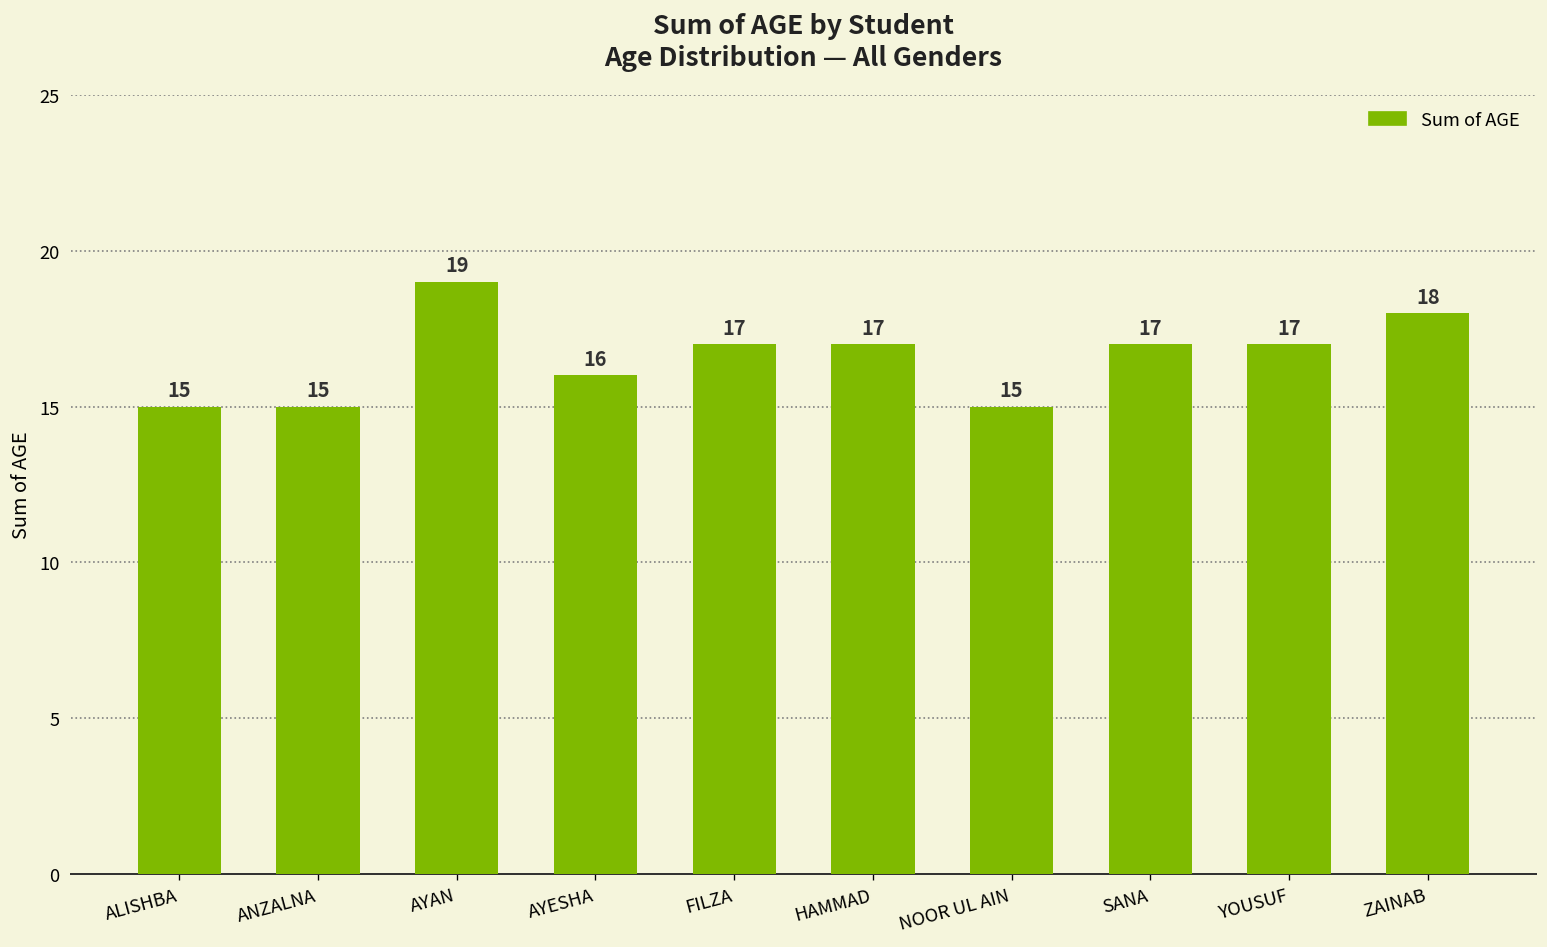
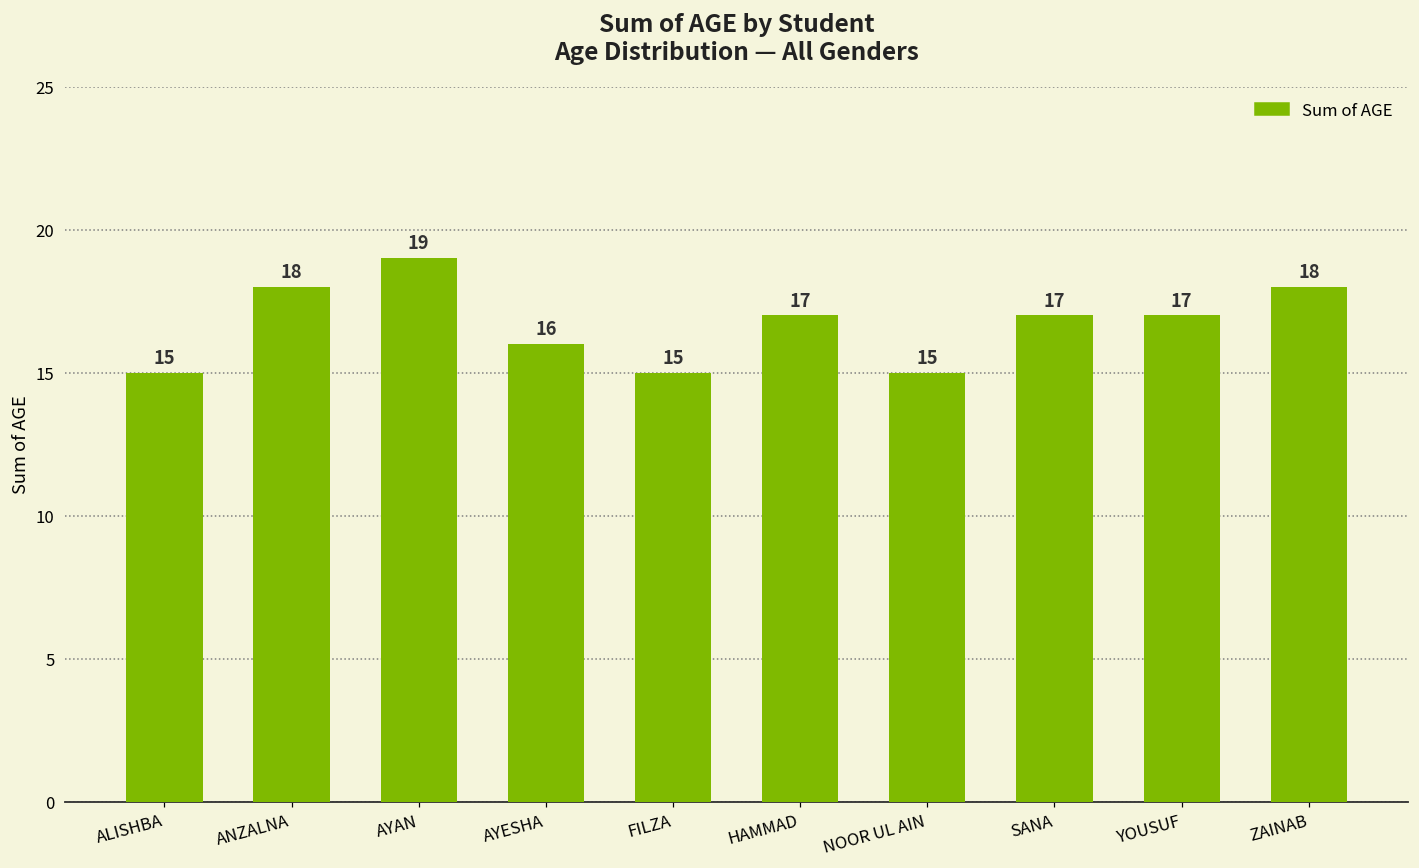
  {
    "ALISHBA": 15,
-   "ANZALNA": 15,
+   "ANZALNA": 18,
    "AYAN": 19,
    "AYESHA": 16,
-   "FILZA": 17,
+   "FILZA": 15,
    "HAMMAD": 17,
    "NOOR UL AIN": 15,
    "SANA": 17,
    "YOUSUF": 17,
    "ZAINAB": 18
  }
